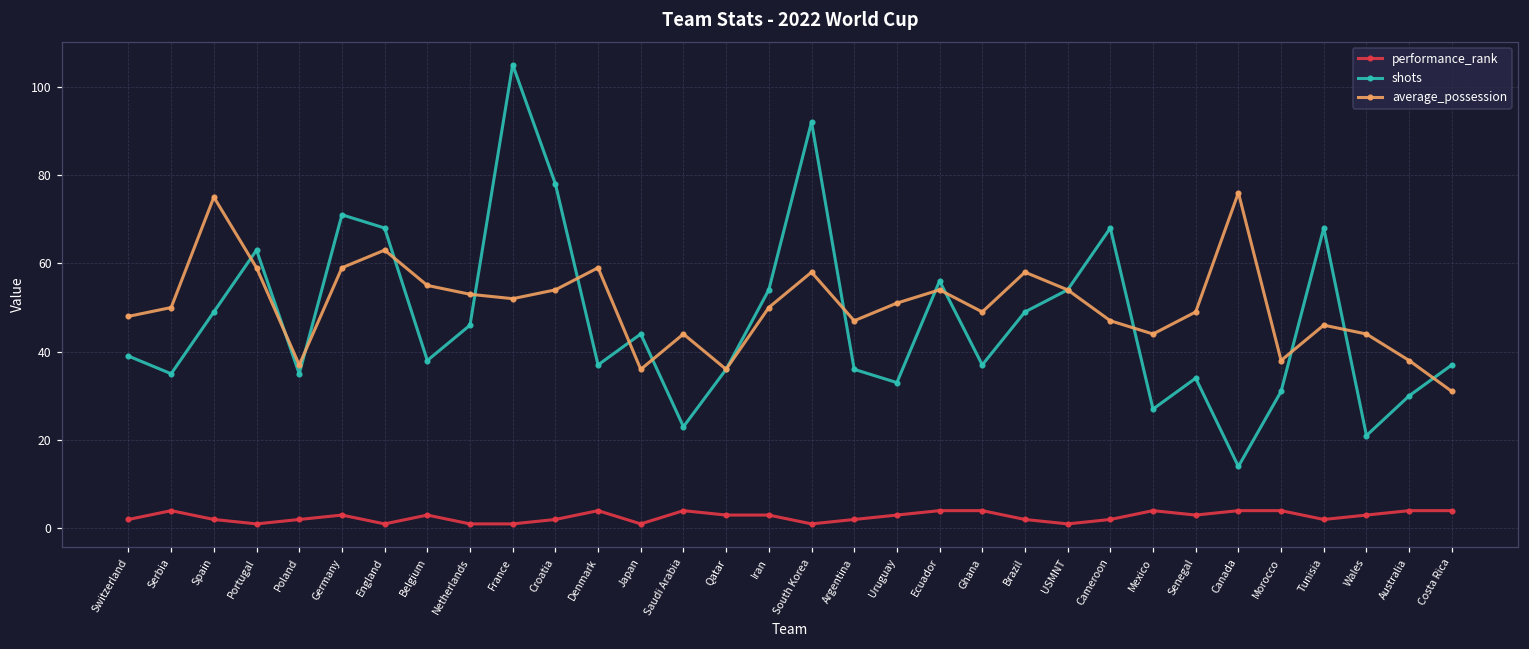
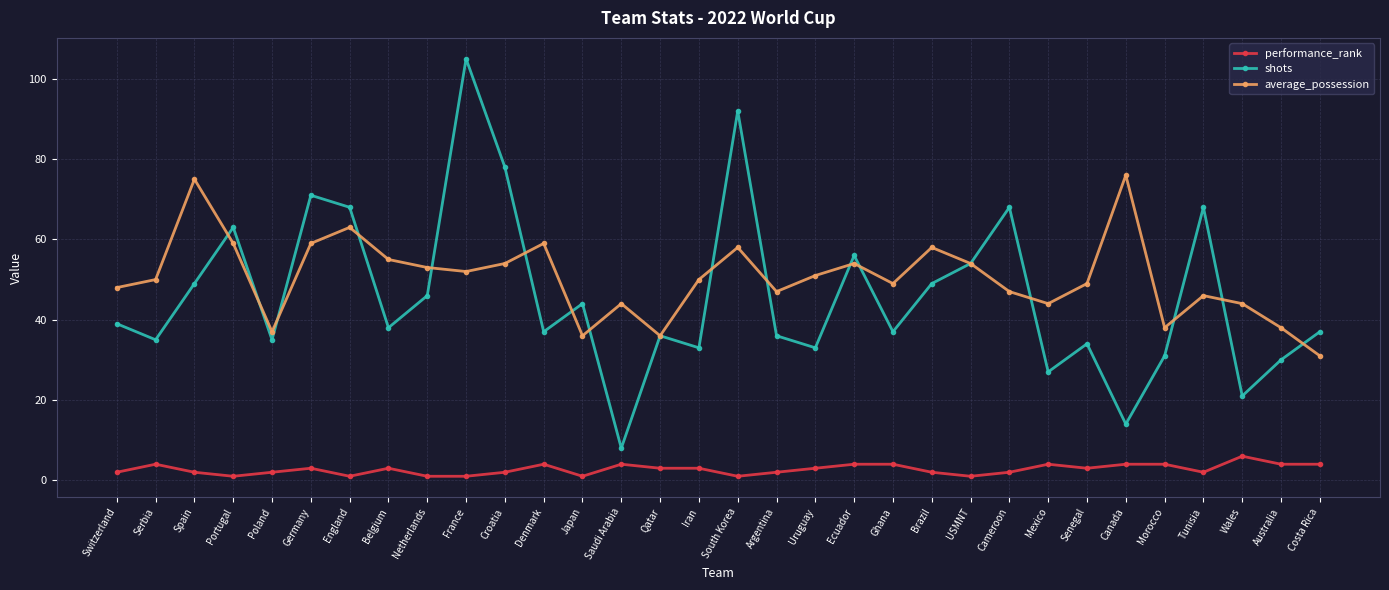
  {
    "performance_rank": {
      "Switzerland": 2,
      "Serbia": 4,
      "Spain": 2,
      "Portugal": 1,
      "Poland": 2,
      "Germany": 3,
      "England": 1,
      "Belgium": 3,
      "Netherlands": 1,
      "France": 1,
      "Croatia": 2,
      "Denmark": 4,
      "Japan": 1,
      "Saudi Arabia": 4,
      "Qatar": 3,
      "Iran": 3,
      "South Korea": 1,
      "Argentina": 2,
      "Uruguay": 3,
      "Ecuador": 4,
      "Ghana": 4,
      "Brazil": 2,
      "USMNT": 1,
      "Cameroon": 2,
      "Mexico": 4,
      "Senegal": 3,
      "Canada": 4,
      "Morocco": 4,
      "Tunisia": 2,
-     "Wales": 3,
+     "Wales": 6,
      "Australia": 4,
      "Costa Rica": 4
    },
    "shots": {
      "Switzerland": 39,
      "Serbia": 35,
      "Spain": 49,
      "Portugal": 63,
      "Poland": 35,
      "Germany": 71,
      "England": 68,
      "Belgium": 38,
      "Netherlands": 46,
      "France": 105,
      "Croatia": 78,
      "Denmark": 37,
      "Japan": 44,
-     "Saudi Arabia": 23,
-     "Iran": 54,
+     "Saudi Arabia": 8,
+     "Iran": 33,
      "South Korea": 92,
      "Argentina": 36,
      "Uruguay": 33,
      "Ecuador": 56,
      "Ghana": 37,
      "Brazil": 49,
      "Cameroon": 68,
      "Mexico": 27,
      "Senegal": 34,
      "Canada": 14,
      "Morocco": 31,
      "Tunisia": 68,
      "Wales": 21,
      "Australia": 30,
      "Costa Rica": 37
    },
    "average_possession": {
      "Switzerland": 48,
      "Serbia": 50,
      "Spain": 75,
      "Portugal": 59,
      "Poland": 37,
      "Germany": 59,
      "England": 63,
      "Belgium": 55,
      "Netherlands": 53,
      "France": 52,
      "Croatia": 54,
      "Denmark": 59,
      "Japan": 36,
      "Saudi Arabia": 44,
      "Iran": 50,
      "South Korea": 58,
      "Argentina": 47,
      "Uruguay": 51,
      "Ecuador": 54,
      "Ghana": 49,
      "Brazil": 58,
      "Cameroon": 47,
      "Mexico": 44,
      "Senegal": 49,
      "Canada": 76,
      "Morocco": 38,
      "Tunisia": 46,
      "Wales": 44,
      "Australia": 38,
      "Costa Rica": 31
    }
  }
